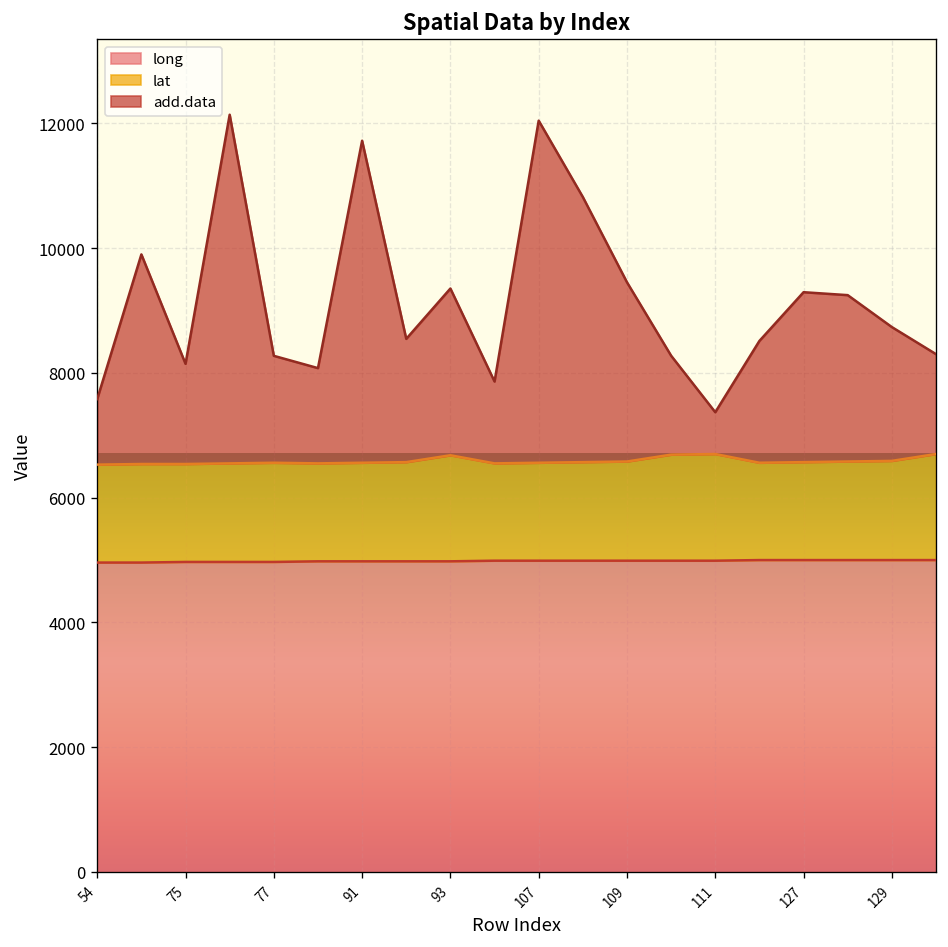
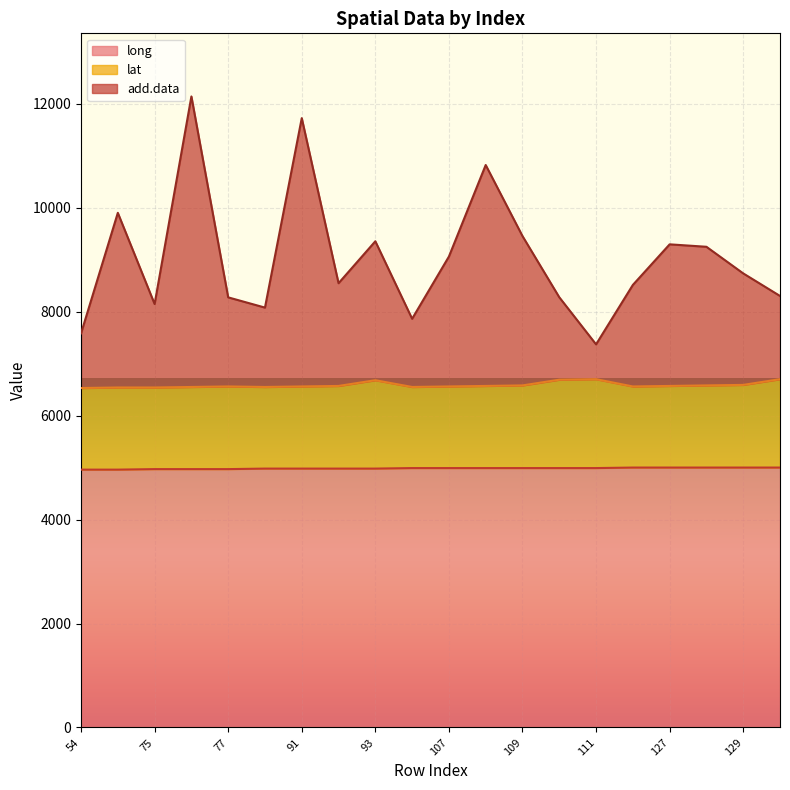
  {
    "long": {
      "54": 5000,
      "75": 5000,
      "77": 5000,
      "91": 5000,
      "93": 5000,
      "107": 5000,
      "109": 5000,
      "111": 5000,
      "127": 5000,
      "129": 5000
    },
    "lat": {
      "54": 1600,
      "75": 1600,
      "77": 1600,
      "91": 1600,
      "93": 1700,
      "107": 1600,
      "109": 1600,
      "111": 1700,
      "127": 1600,
      "129": 1600
    },
    "add.data": {
      "54": 1100,
      "75": 1600,
      "77": 1700,
      "91": 5200,
      "93": 2700,
-     "107": 5500,
+     "107": 2500,
      "109": 2900,
      "111": 700,
      "127": 2700,
      "129": 2100
    }
  }
